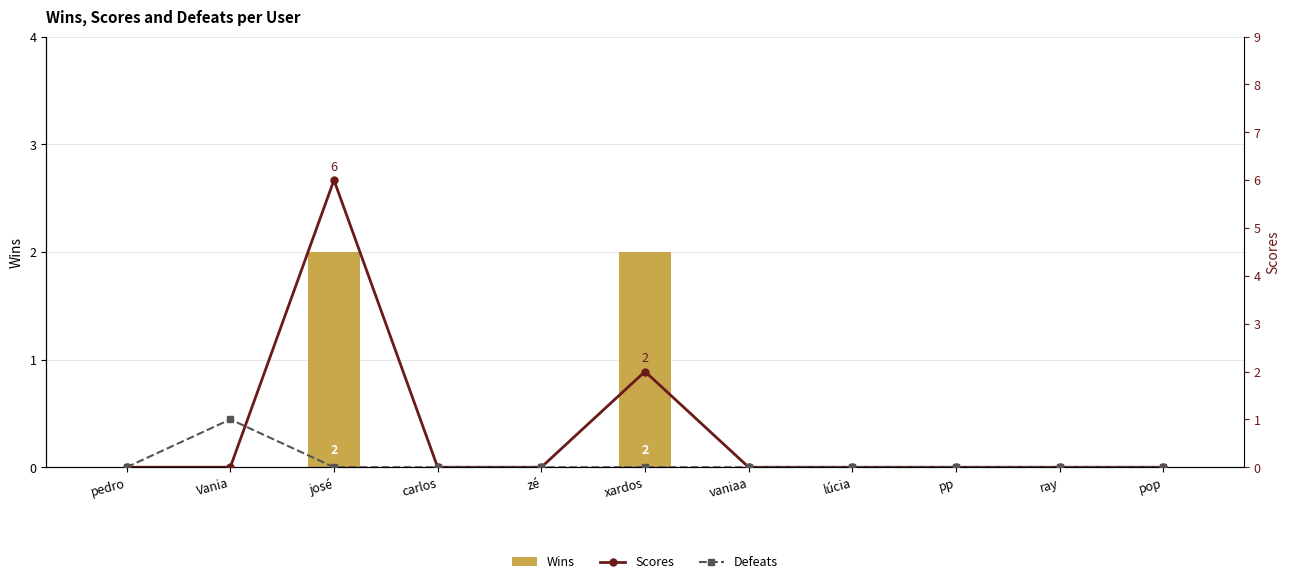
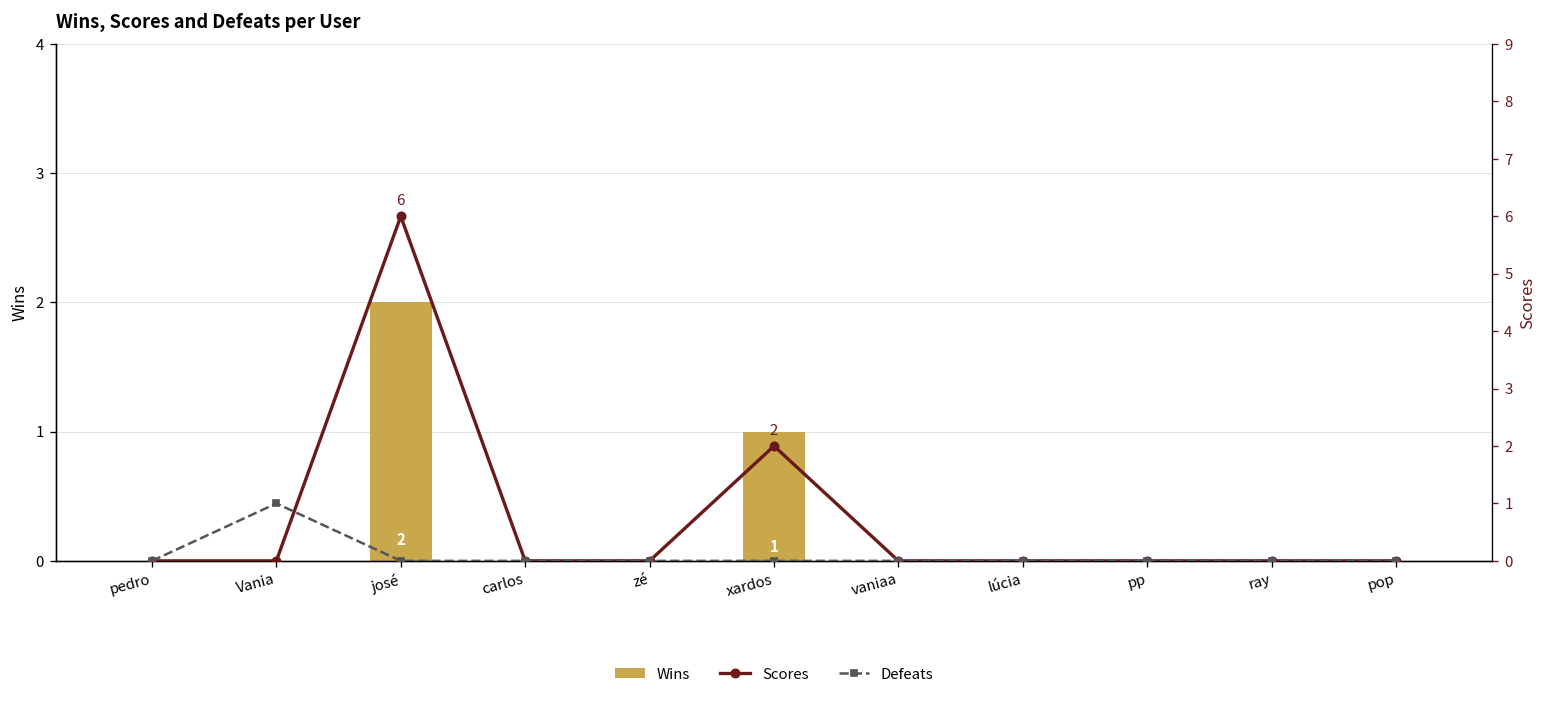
  {
    "Wins": {
      "josé": 2,
-     "xardos": 2
+     "xardos": 1
    },
    "Scores": {
      "josé": 6,
      "xardos": 2
    }
  }
